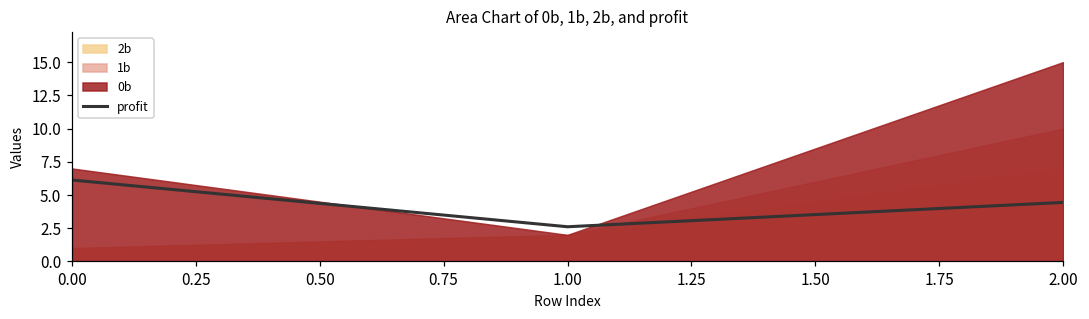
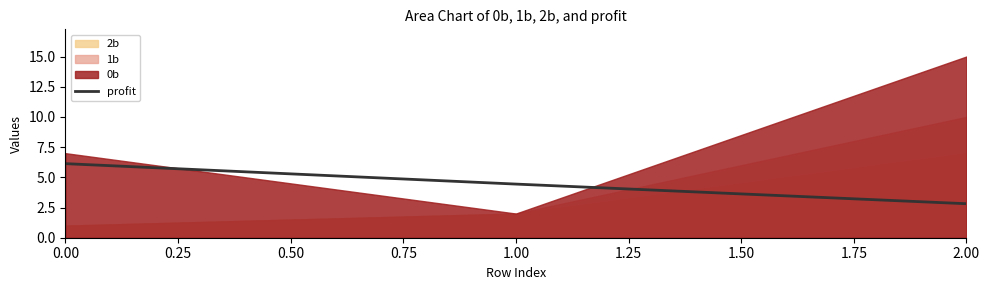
  {
    "profit": {
      "0.00": 6.1,
-     "1.00": 2.6,
-     "2.00": 4.4
+     "1.00": 4.4,
+     "2.00": 2.8
    },
    "0b": {
      "0.00": 7.0,
      "2.00": 15.0
    }
  }
